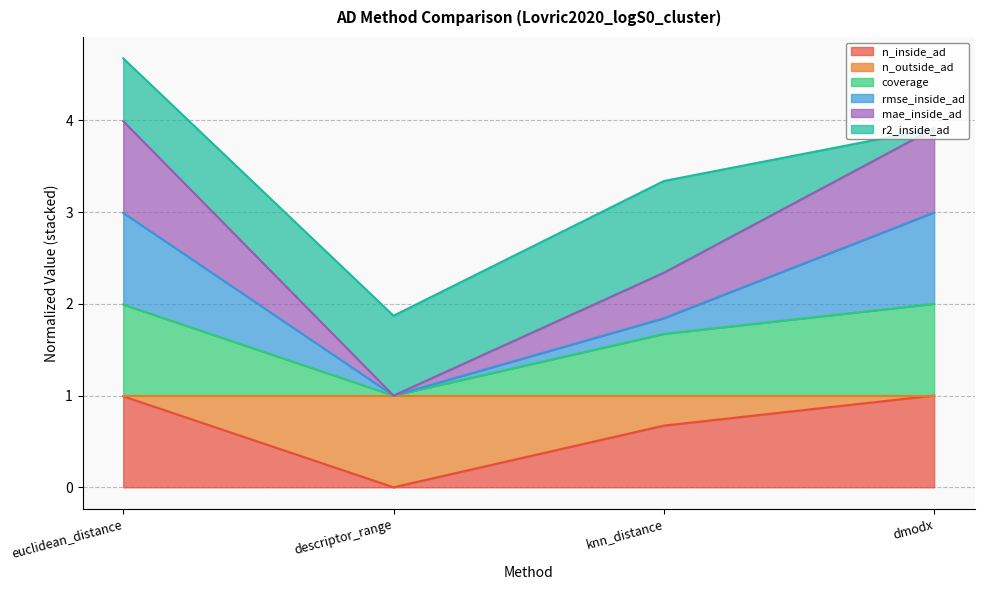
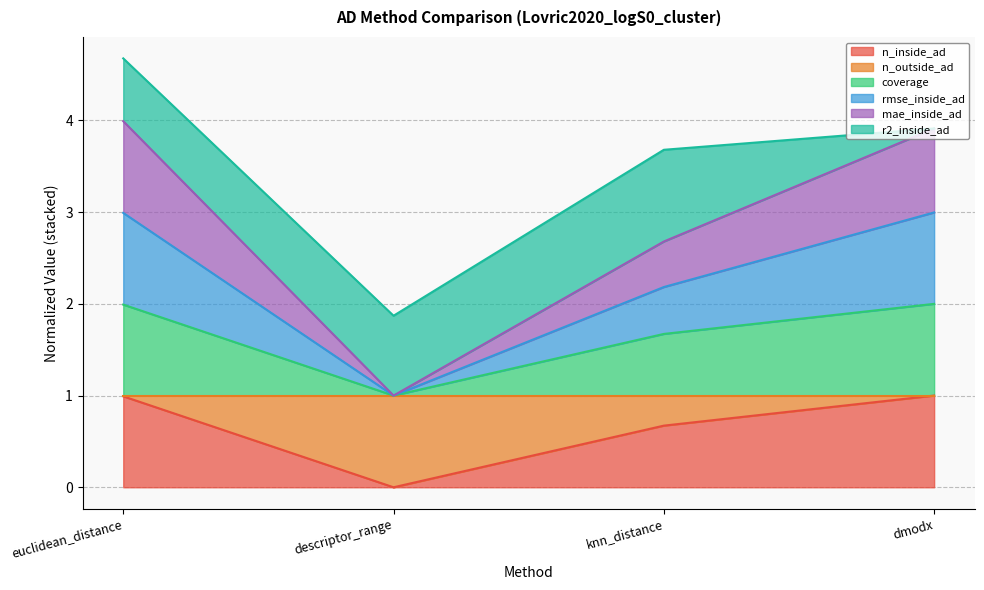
  {
    "rmse_inside_ad": {
      "euclidean_distance": 1.0,
-     "knn_distance": 0.2,
+     "knn_distance": 0.5,
      "dmodx": 1.0
    },
    "mae_inside_ad": {
      "euclidean_distance": 1.0,
      "knn_distance": 0.5
    }
  }
